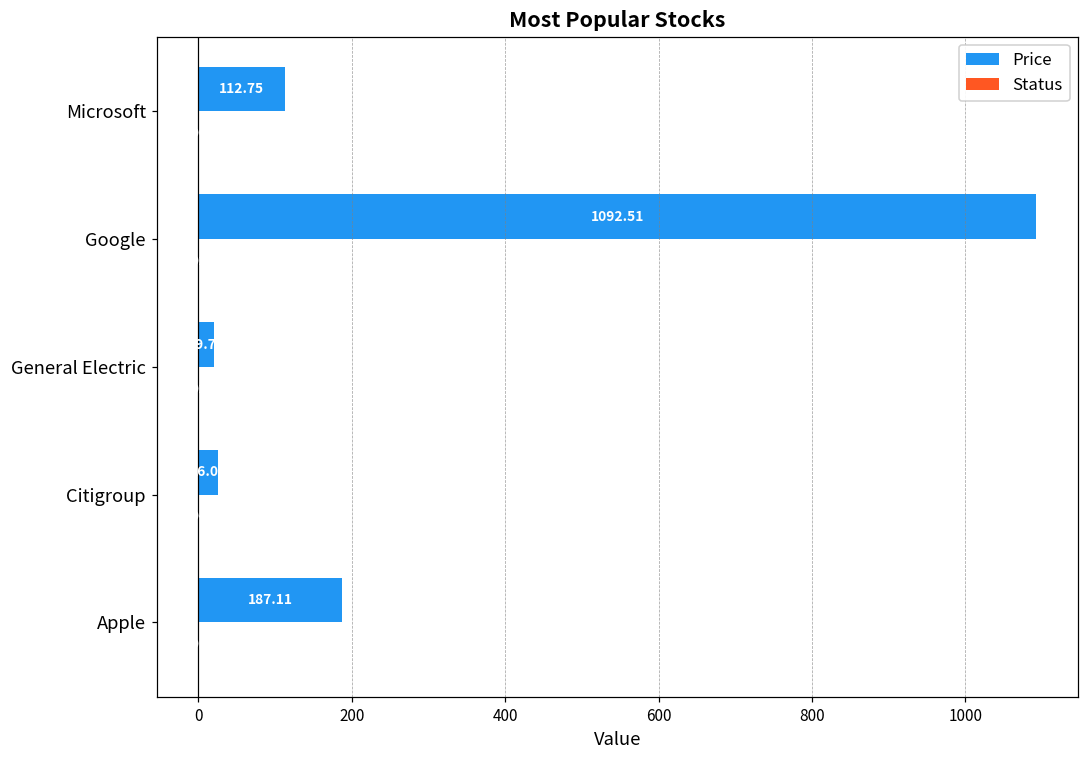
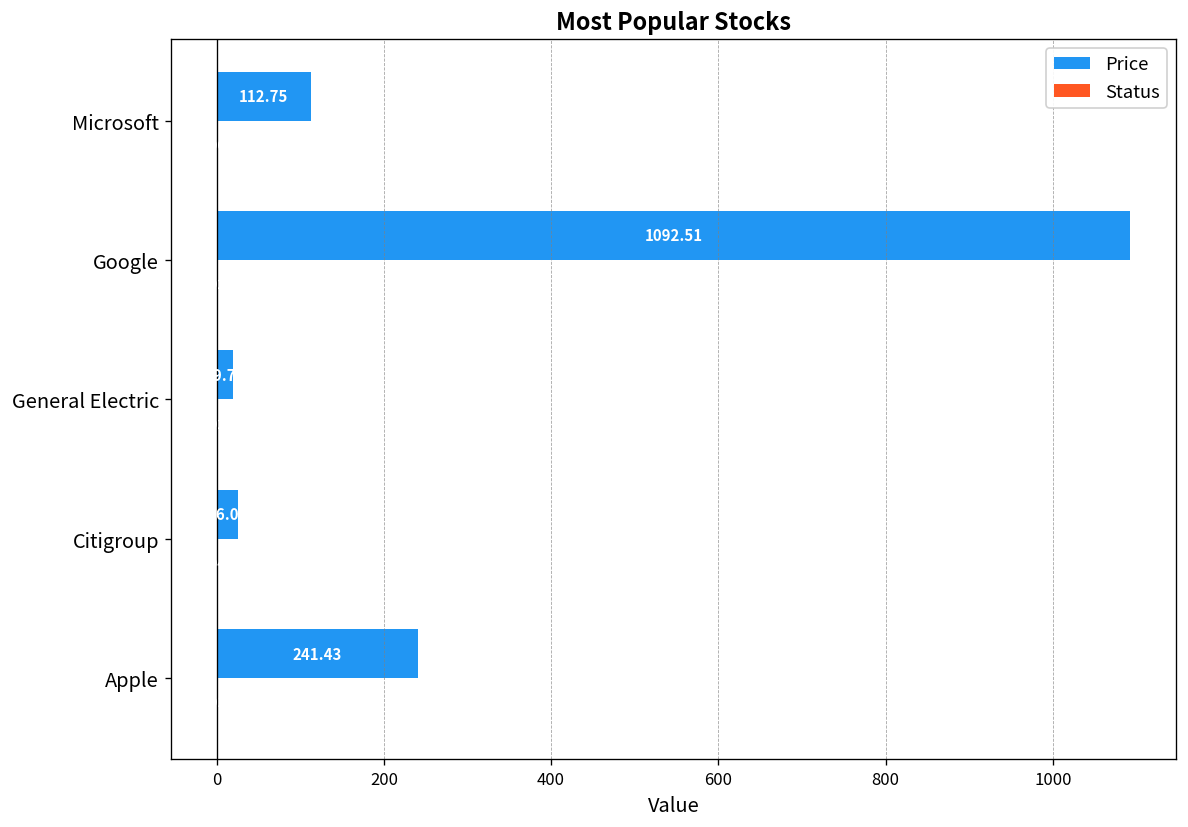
  {
    "Price": {
      "Microsoft": 112.75,
      "Google": 1092.51,
-     "Apple": 187.11
+     "Apple": 241.43
    }
  }
